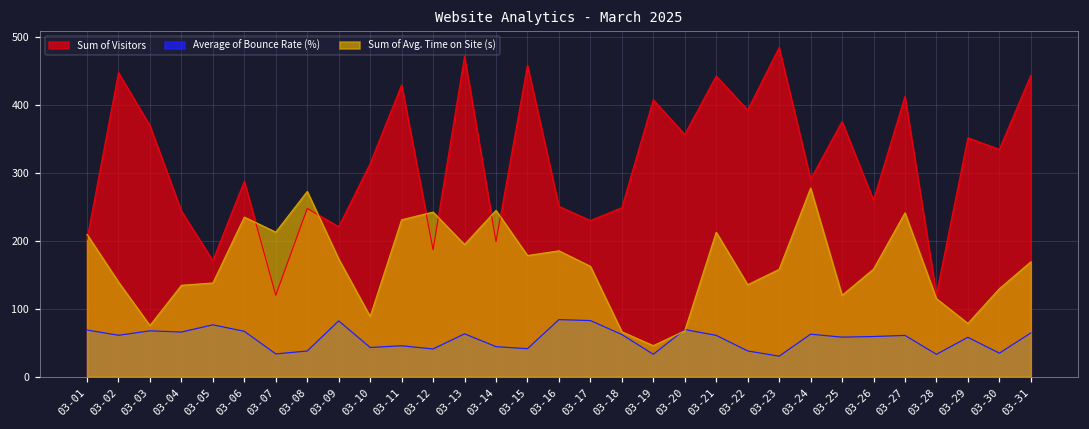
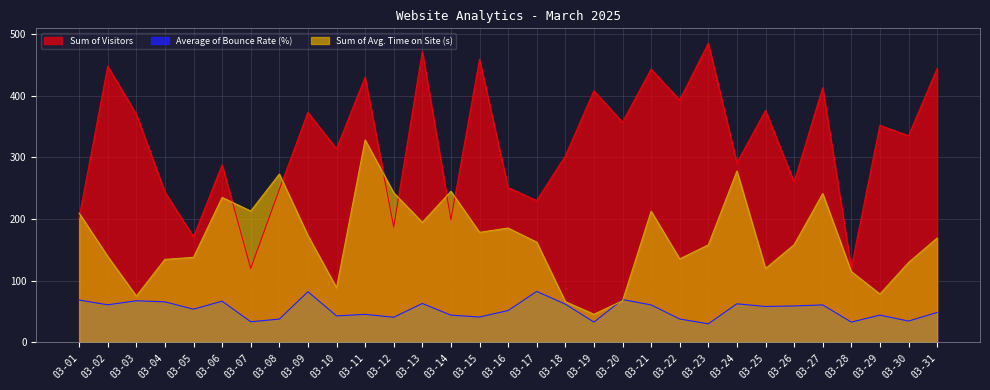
  {
    "Sum of Visitors": {
      "03-01": 200,
      "03-02": 450,
      "03-03": 370,
      "03-04": 240,
      "03-05": 170,
      "03-06": 290,
      "03-07": 120,
      "03-08": 250,
-     "03-09": 220,
+     "03-09": 370,
      "03-10": 310,
      "03-11": 430,
      "03-12": 190,
      "03-13": 470,
      "03-14": 200,
      "03-15": 460,
      "03-16": 250,
      "03-17": 230,
-     "03-18": 250,
+     "03-18": 300,
      "03-19": 410,
      "03-20": 360,
      "03-21": 440,
      "03-22": 390,
      "03-23": 490,
      "03-24": 290,
      "03-25": 380,
      "03-26": 260,
      "03-27": 410,
      "03-28": 120,
      "03-29": 350,
      "03-30": 340,
      "03-31": 440
    },
    "Average of Bounce Rate (%)": {
      "03-01": 70,
      "03-02": 60,
      "03-03": 70,
      "03-04": 70,
-     "03-05": 80,
+     "03-05": 50,
      "03-06": 70,
      "03-07": 30,
      "03-08": 40,
      "03-09": 80,
      "03-10": 40,
      "03-11": 50,
      "03-12": 40,
      "03-13": 60,
      "03-14": 40,
      "03-15": 40,
-     "03-16": 80,
+     "03-16": 50,
      "03-17": 80,
      "03-19": 30,
      "03-21": 60,
      "03-22": 40,
      "03-23": 30,
      "03-24": 60,
      "03-25": 60,
      "03-26": 60,
      "03-27": 60,
      "03-28": 30,
-     "03-29": 60,
+     "03-29": 40,
      "03-30": 30,
-     "03-31": 60
+     "03-31": 50
    },
    "Sum of Avg. Time on Site (s)": {
      "03-01": 210,
      "03-02": 140,
      "03-03": 80,
      "03-04": 130,
      "03-05": 140,
      "03-06": 240,
      "03-07": 210,
      "03-08": 270,
      "03-09": 170,
      "03-10": 90,
-     "03-11": 230,
+     "03-11": 330,
      "03-12": 240,
      "03-13": 190,
      "03-14": 250,
      "03-15": 180,
      "03-16": 190,
      "03-17": 160,
      "03-19": 50,
      "03-21": 210,
      "03-22": 140,
      "03-23": 160,
      "03-24": 280,
      "03-25": 120,
      "03-26": 160,
      "03-27": 240,
      "03-28": 110,
      "03-29": 80,
      "03-30": 130,
      "03-31": 170
    }
  }
